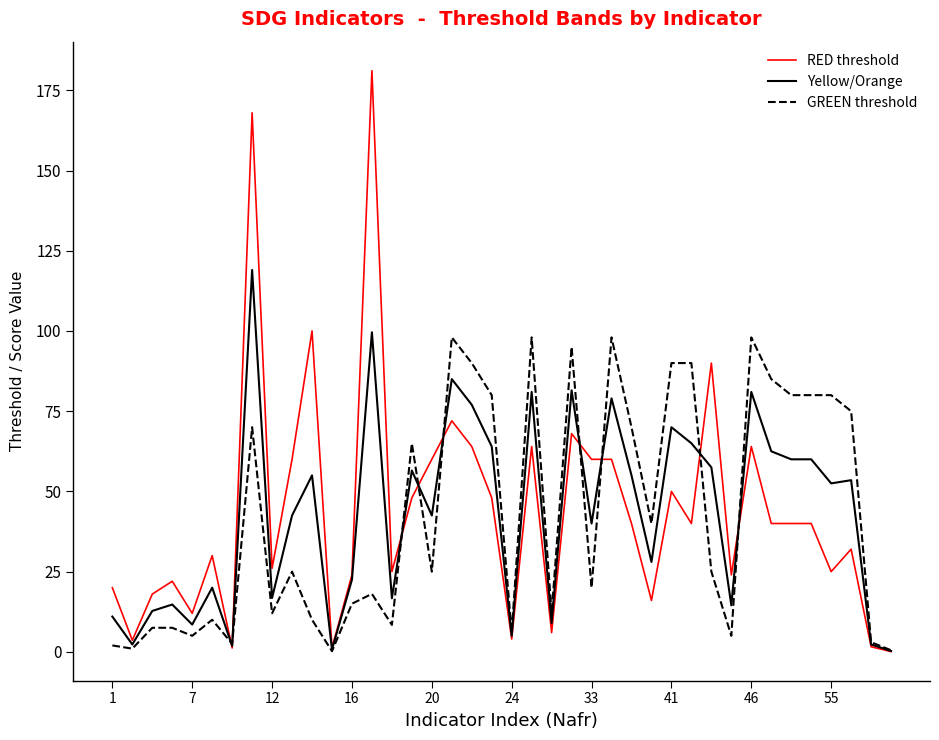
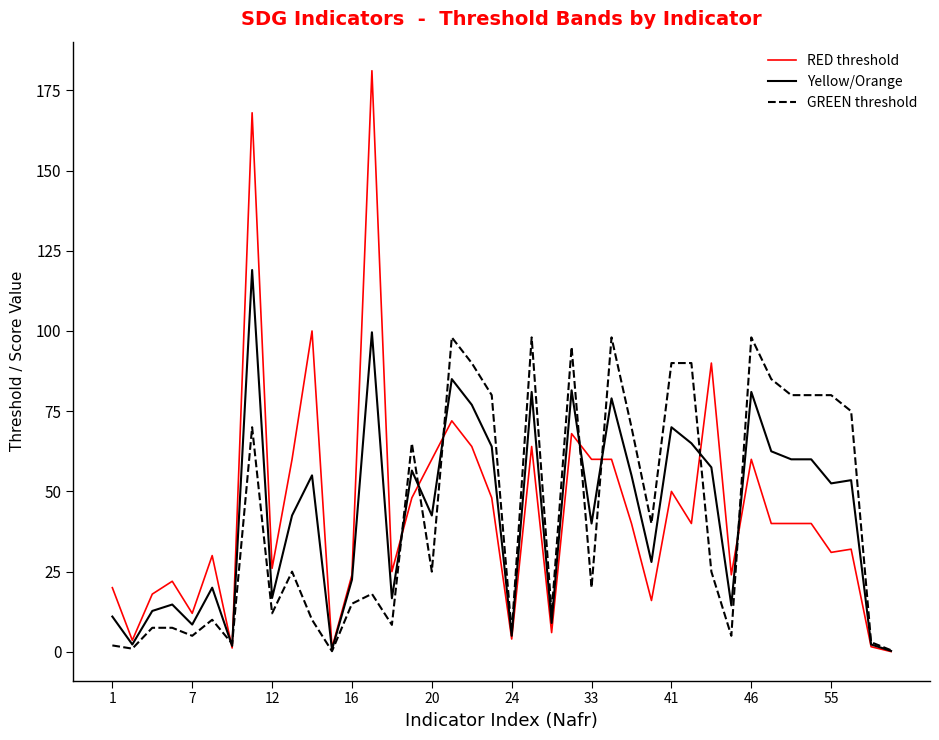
  {
    "RED threshold": {
      "12": 26,
      "16": 24,
      "20": 60,
      "24": 4,
      "41": 50,
-     "46": 64,
-     "55": 25
+     "46": 60,
+     "55": 31
    }
  }
